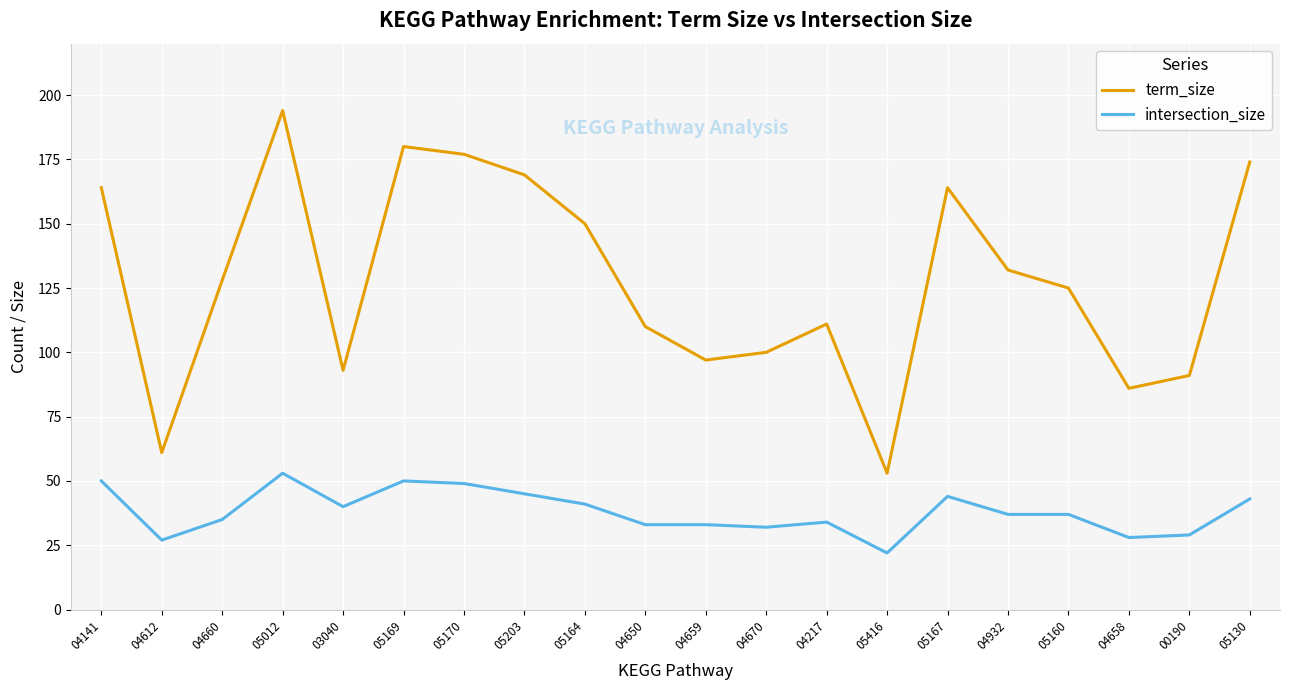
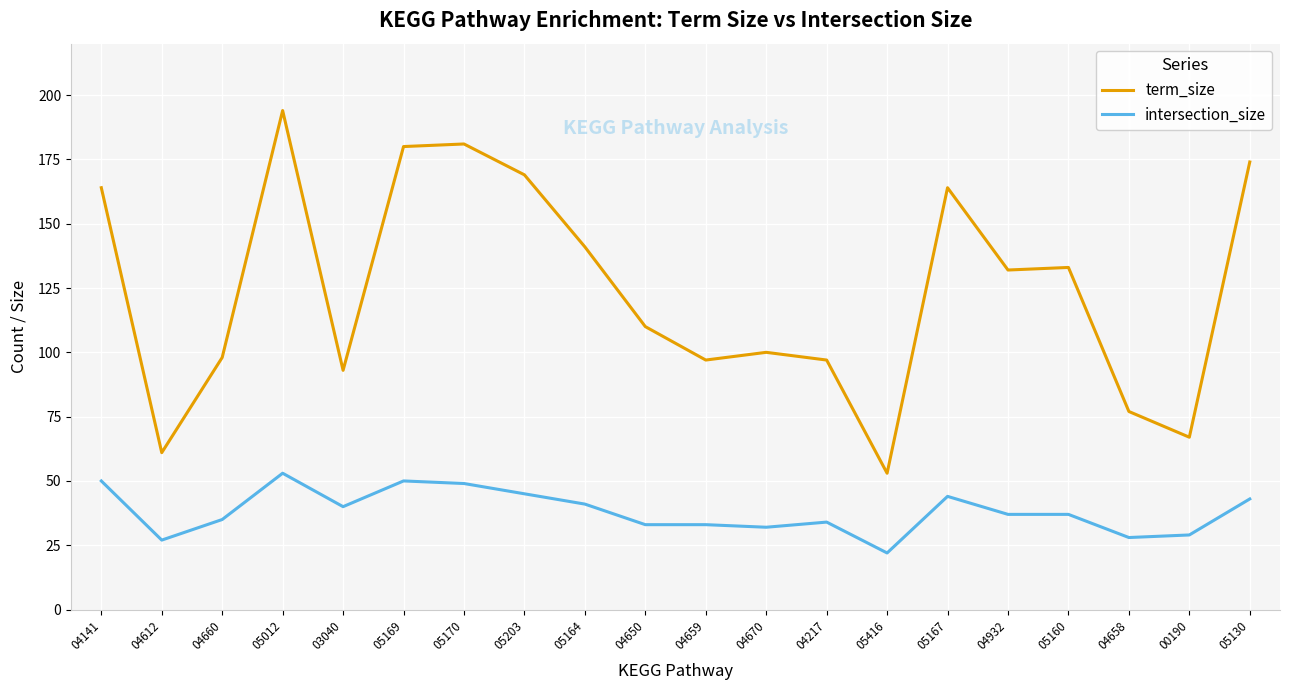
  {
    "term_size": {
      "04141": 164,
      "04612": 61,
-     "04660": 128,
+     "04660": 98,
      "05012": 194,
      "03040": 93,
      "05169": 180,
-     "05170": 177,
+     "05170": 181,
      "05203": 169,
-     "05164": 150,
+     "05164": 141,
      "04650": 110,
      "04659": 97,
      "04670": 100,
-     "04217": 111,
+     "04217": 97,
      "05416": 53,
      "05167": 164,
      "04932": 132,
-     "05160": 125,
-     "04658": 86,
-     "00190": 91,
+     "05160": 133,
+     "04658": 77,
+     "00190": 67,
      "05130": 174
    },
    "intersection_size": {
      "04141": 50,
      "04612": 27,
      "04660": 35,
      "05012": 53,
      "03040": 40,
      "05169": 50,
      "05170": 49,
      "05203": 45,
      "05164": 41,
      "04650": 33,
      "04659": 33,
      "04670": 32,
      "04217": 34,
      "05416": 22,
      "05167": 44,
      "04932": 37,
      "05160": 37,
      "04658": 28,
      "00190": 29,
      "05130": 43
    }
  }
